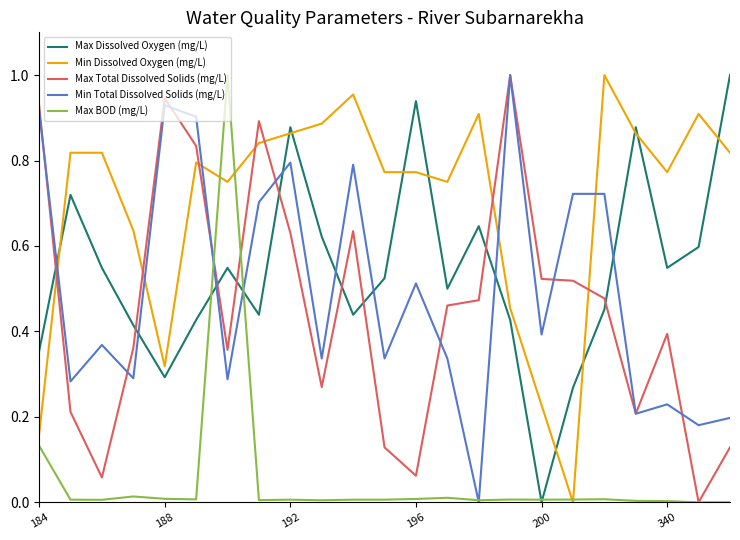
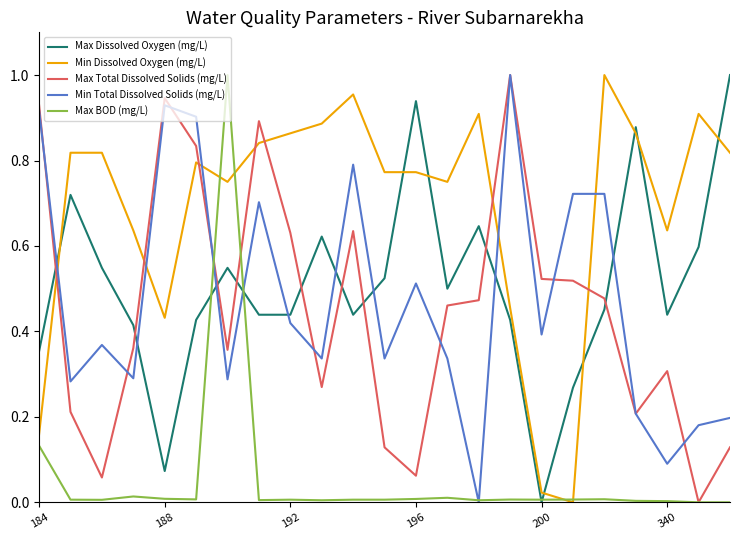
  {
    "Max Dissolved Oxygen (mg/L)": {
      "184": 0.35,
-     "188": 0.29,
-     "192": 0.88,
+     "188": 0.07,
+     "192": 0.44,
      "196": 0.94,
      "200": 0.00,
-     "340": 0.55
+     "340": 0.44
    },
    "Min Dissolved Oxygen (mg/L)": {
      "184": 0.16,
-     "188": 0.32,
+     "188": 0.43,
      "192": 0.86,
      "196": 0.77,
-     "200": 0.23,
-     "340": 0.77
+     "200": 0.02,
+     "340": 0.64
    },
    "Max Total Dissolved Solids (mg/L)": {
      "184": 0.93,
      "192": 0.63,
      "196": 0.06,
      "200": 0.52,
-     "340": 0.39
+     "340": 0.31
    },
    "Min Total Dissolved Solids (mg/L)": {
      "184": 0.92,
-     "192": 0.80,
+     "192": 0.42,
      "196": 0.51,
      "200": 0.39,
-     "340": 0.23
+     "340": 0.09
    },
    "Max BOD (mg/L)": {
      "184": 0.13,
      "188": 0.01,
      "192": 0.01,
      "196": 0.01,
      "200": 0.01,
      "340": 0.00
    }
  }
